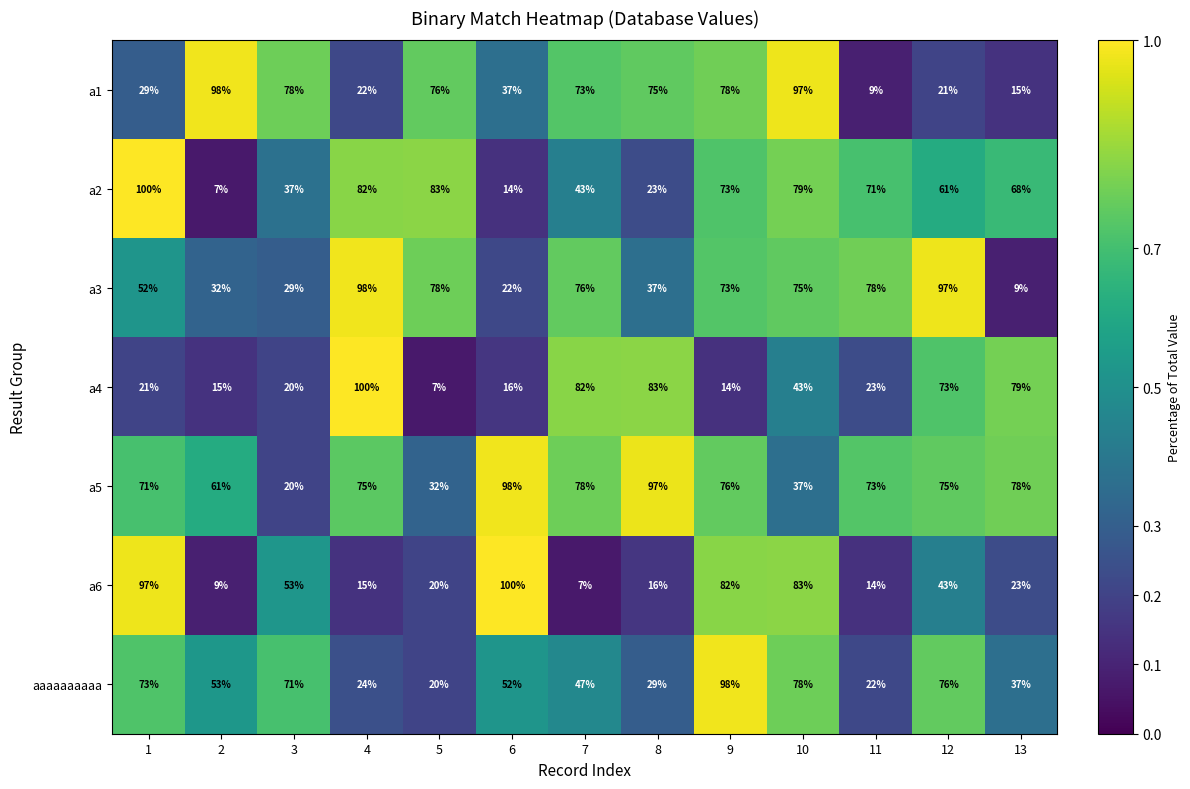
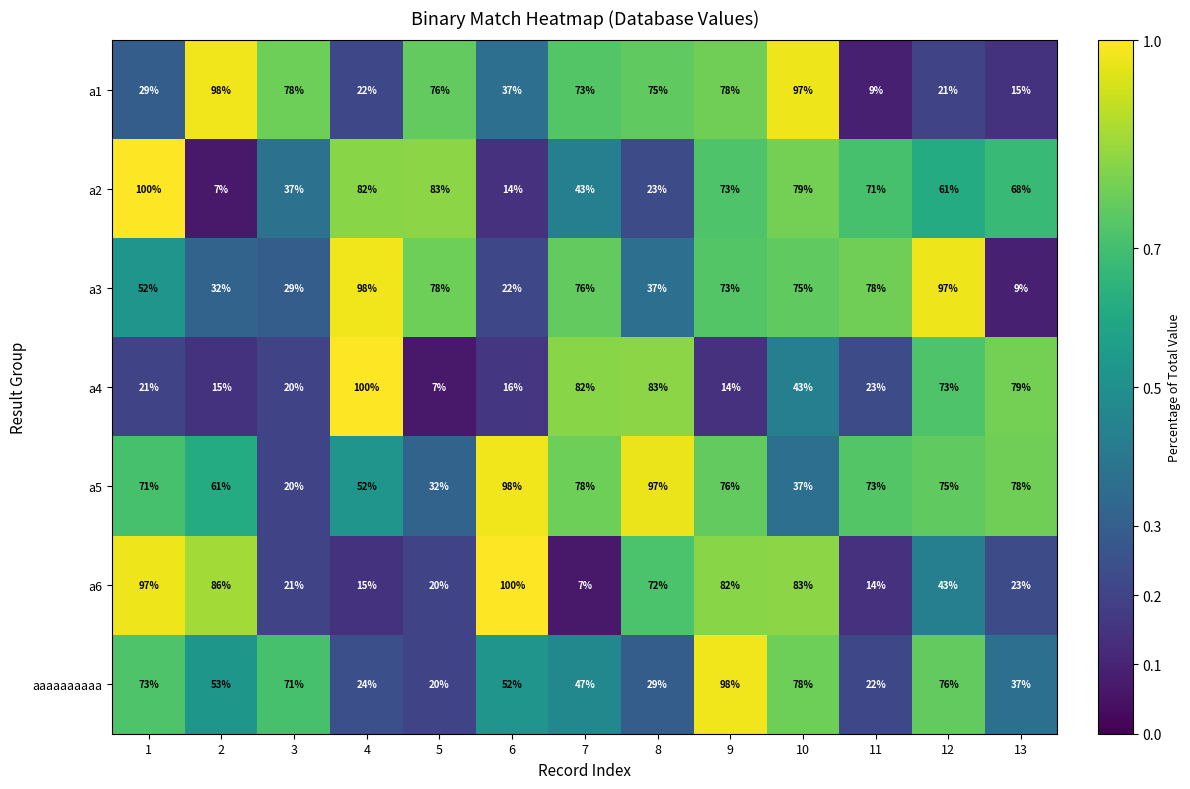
  {
    "a1": {
      "1": "29%",
      "2": "98%",
      "3": "78%",
      "4": "22%",
      "5": "76%",
      "6": "37%",
      "7": "73%",
      "8": "75%",
      "9": "78%",
      "10": "97%",
      "11": "9%",
      "12": "21%",
      "13": "15%"
    },
    "a2": {
      "1": "100%",
      "2": "7%",
      "3": "37%",
      "4": "82%",
      "5": "83%",
      "6": "14%",
      "7": "43%",
      "8": "23%",
      "9": "73%",
      "10": "79%",
      "11": "71%",
      "12": "61%",
      "13": "68%"
    },
    "a3": {
      "1": "52%",
      "2": "32%",
      "3": "29%",
      "4": "98%",
      "5": "78%",
      "6": "22%",
      "7": "76%",
      "8": "37%",
      "9": "73%",
      "10": "75%",
      "11": "78%",
      "12": "97%",
      "13": "9%"
    },
    "a4": {
      "1": "21%",
      "2": "15%",
      "3": "20%",
      "4": "100%",
      "5": "7%",
      "6": "16%",
      "7": "82%",
      "8": "83%",
      "9": "14%",
      "10": "43%",
      "11": "23%",
      "12": "73%",
      "13": "79%"
    },
    "a5": {
      "1": "71%",
      "2": "61%",
      "3": "20%",
-     "4": "75%",
+     "4": "52%",
      "5": "32%",
      "6": "98%",
      "7": "78%",
      "8": "97%",
      "9": "76%",
      "10": "37%",
      "11": "73%",
      "12": "75%",
      "13": "78%"
    },
    "a6": {
      "1": "97%",
-     "2": "9%",
-     "3": "53%",
+     "2": "86%",
+     "3": "21%",
      "4": "15%",
      "5": "20%",
      "6": "100%",
      "7": "7%",
-     "8": "16%",
+     "8": "72%",
      "9": "82%",
      "10": "83%",
      "11": "14%",
      "12": "43%",
      "13": "23%"
    },
    "aaaaaaaaaa": {
      "1": "73%",
      "2": "53%",
      "3": "71%",
      "4": "24%",
      "5": "20%",
      "6": "52%",
      "7": "47%",
      "8": "29%",
      "9": "98%",
      "10": "78%",
      "11": "22%",
      "12": "76%",
      "13": "37%"
    }
  }
